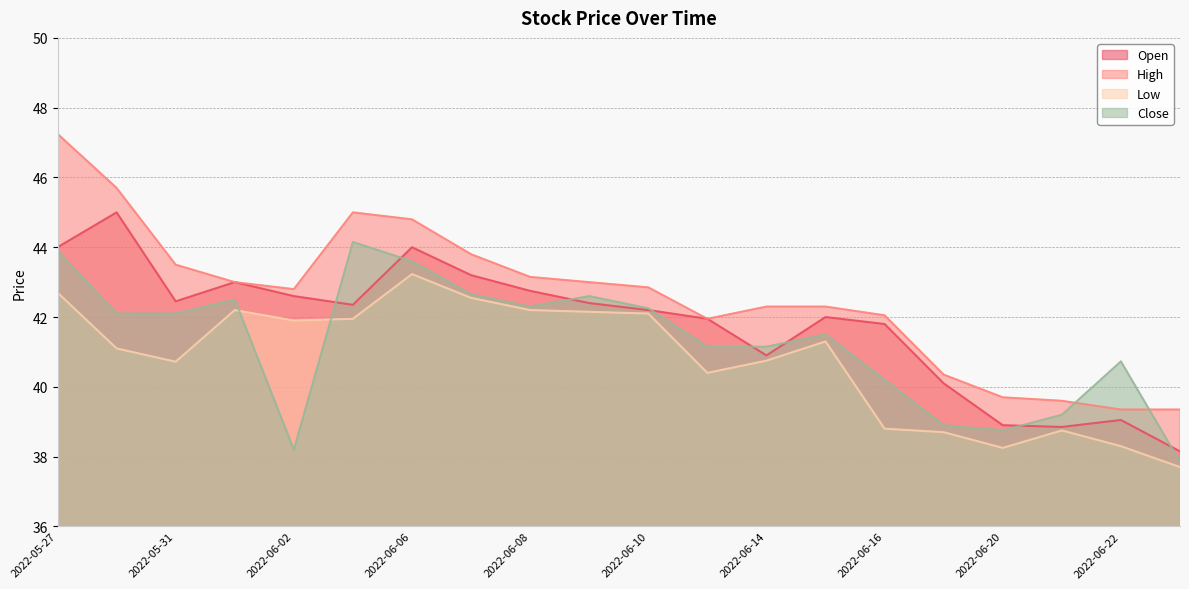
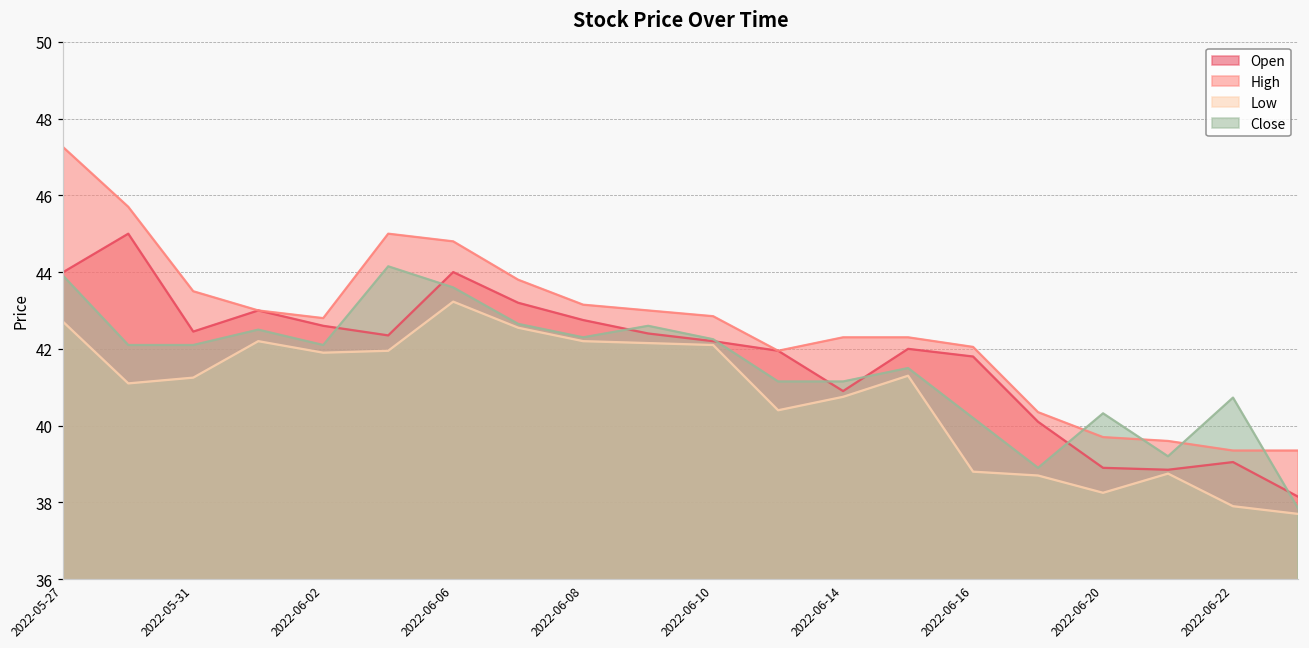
  {
    "Low": {
      "2022-05-27": 42.7,
-     "2022-05-31": 40.7,
+     "2022-05-31": 41.3,
      "2022-06-02": 41.9,
      "2022-06-06": 43.2,
      "2022-06-08": 42.2,
      "2022-06-10": 42.1,
      "2022-06-14": 40.8,
      "2022-06-16": 38.8,
      "2022-06-20": 38.3,
-     "2022-06-22": 38.3
+     "2022-06-22": 37.9
    },
    "Close": {
      "2022-05-27": 43.9,
      "2022-05-31": 42.1,
-     "2022-06-02": 38.2,
+     "2022-06-02": 42.1,
      "2022-06-06": 43.6,
      "2022-06-08": 42.3,
      "2022-06-14": 41.2,
      "2022-06-16": 40.2,
-     "2022-06-20": 38.8,
+     "2022-06-20": 40.3,
      "2022-06-22": 40.7
    }
  }
